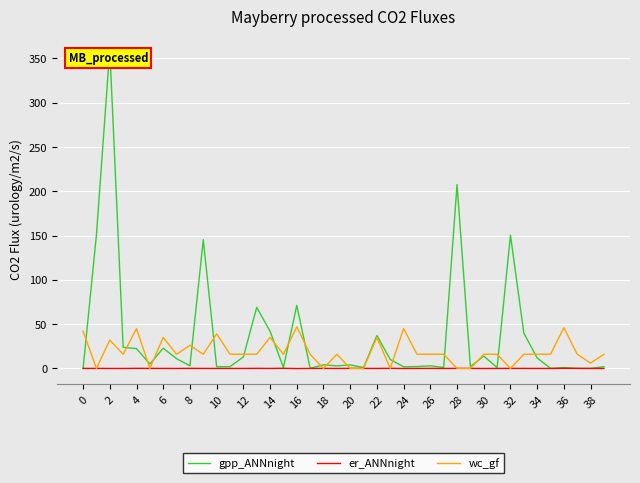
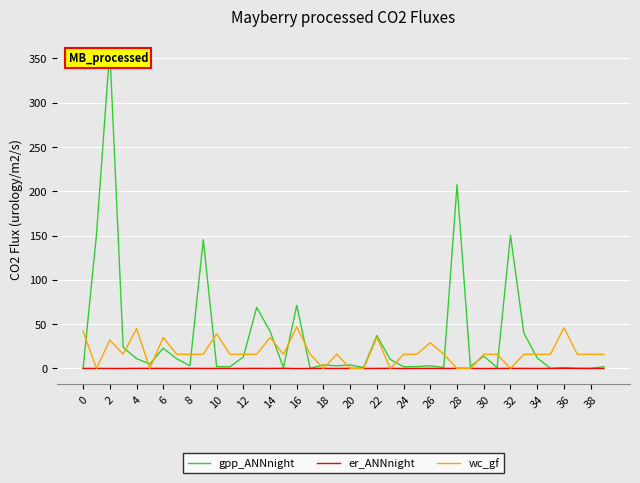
  {
    "gpp_ANNnight": {
-     "4": 20,
+     "4": 10,
      "6": 20,
      "8": 0,
      "12": 10,
      "14": 40,
      "16": 70,
      "18": 0,
      "20": 0,
      "26": 0,
      "28": 210,
      "32": 150,
      "34": 10
    },
    "er_ANNnight": {
      "2": 0,
      "4": 0,
      "6": 0,
      "8": 0,
      "12": 0,
      "14": 0,
      "16": 0,
      "22": 0,
      "26": 0,
      "30": 0,
      "34": 0
    },
    "wc_gf": {
      "0": 40,
      "2": 30,
      "4": 50,
      "6": 40,
-     "8": 30,
+     "8": 20,
      "10": 40,
      "12": 20,
      "14": 40,
      "16": 50,
-     "24": 50,
-     "26": 20,
+     "24": 20,
+     "26": 30,
      "34": 20,
      "36": 50,
-     "38": 10
+     "38": 20
    }
  }
